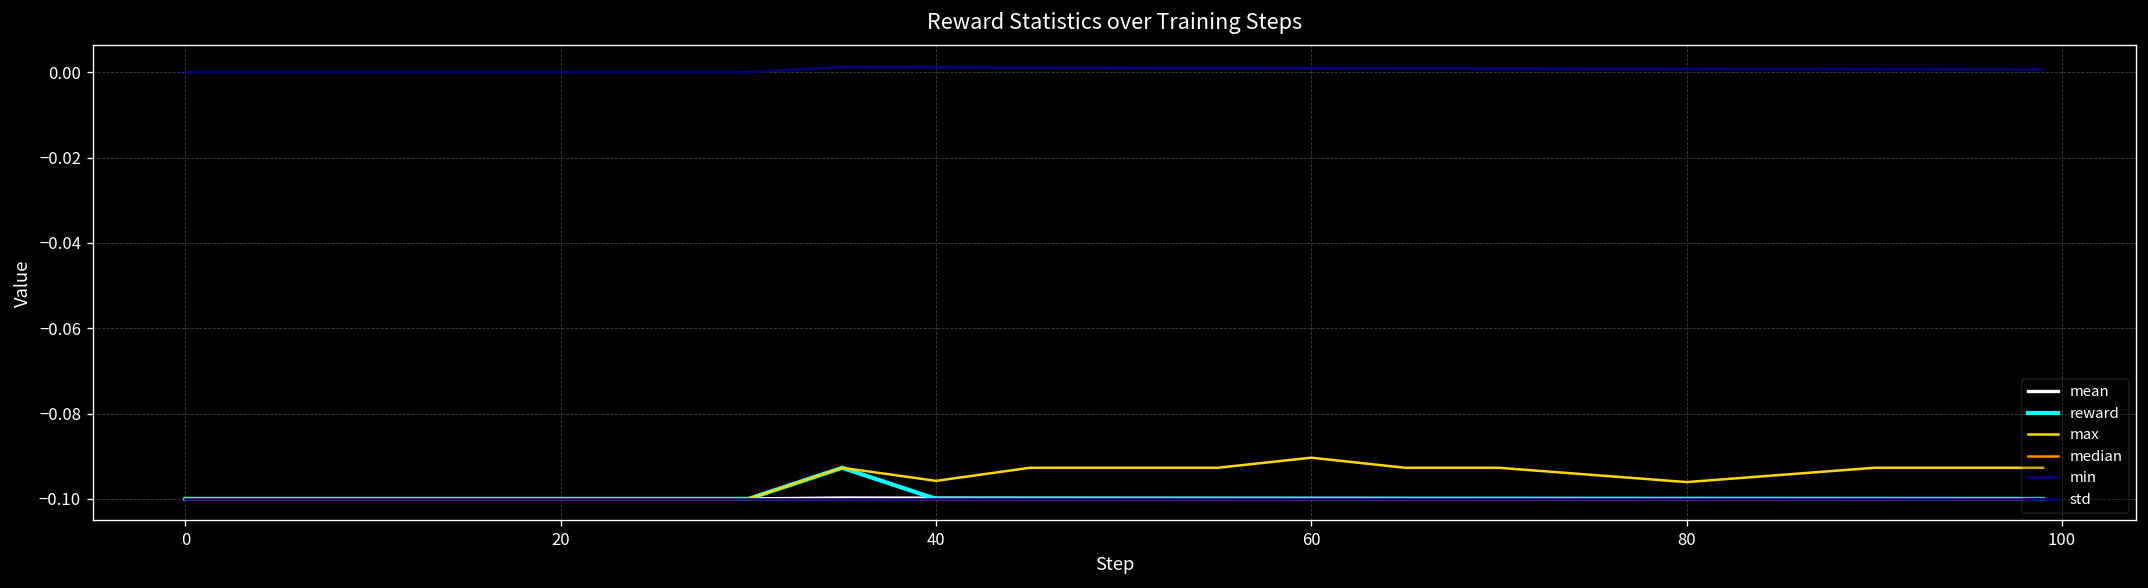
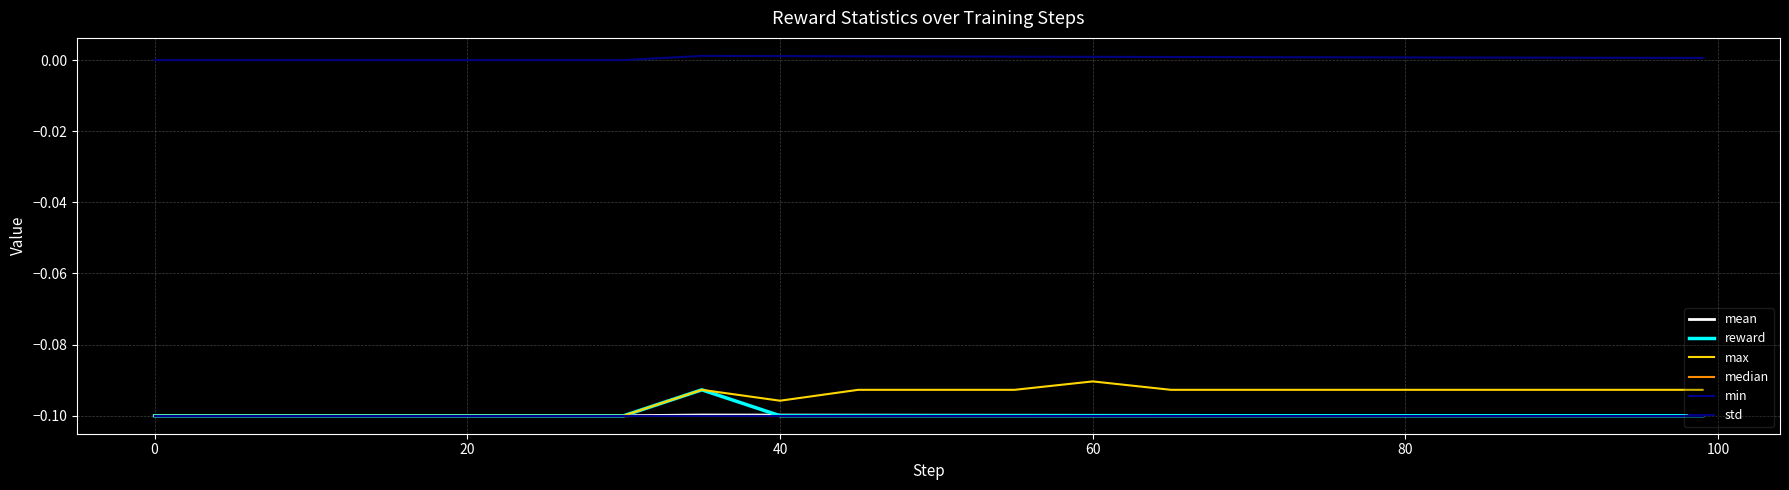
  {
    "max": {
      "40": -0.096,
      "60": -0.090,
-     "80": -0.096
+     "80": -0.093
    }
  }
